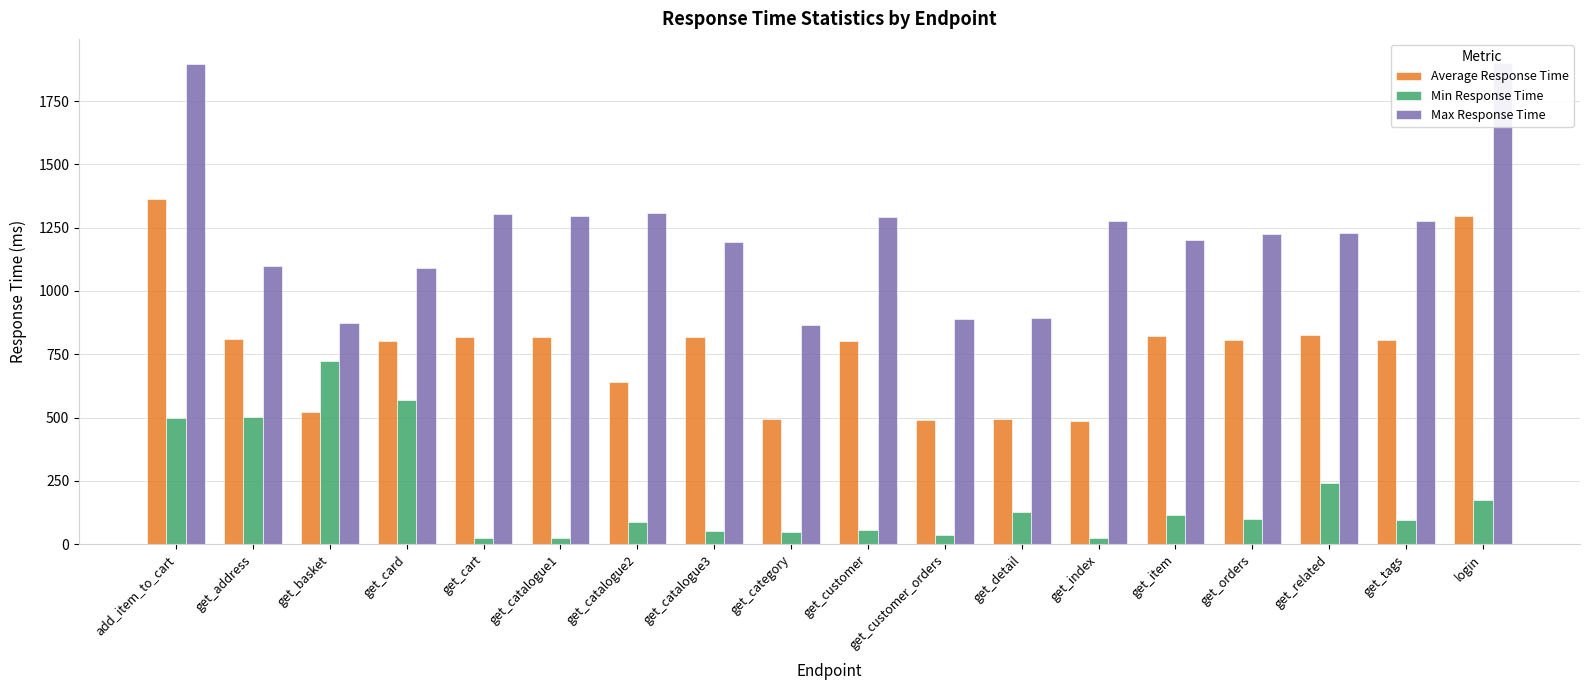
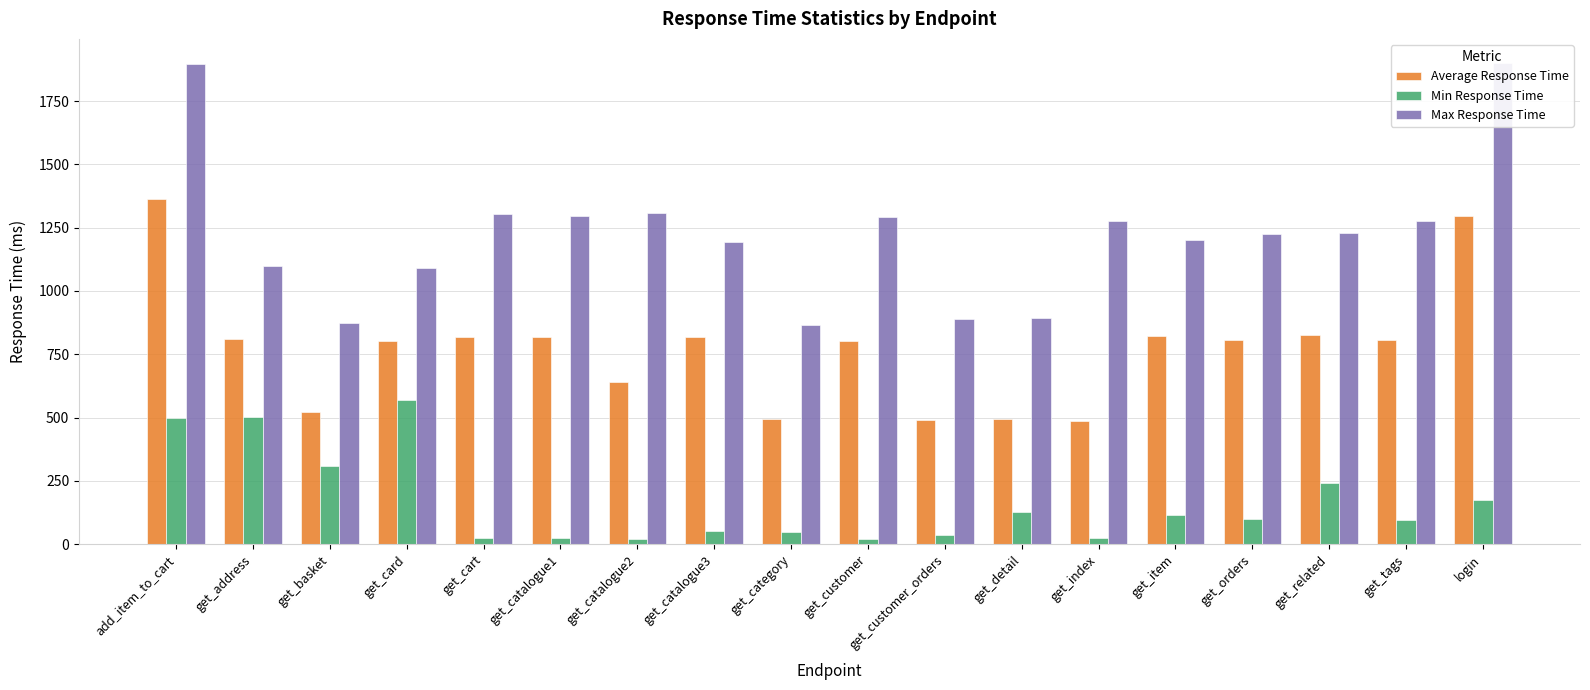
  {
    "Average Response Time": {
      "add_item_to_cart": 1360,
      "get_address": 810,
      "get_basket": 520,
      "get_card": 800,
      "get_cart": 820,
      "get_catalogue1": 820,
      "get_catalogue2": 640,
      "get_catalogue3": 820,
      "get_category": 500,
      "get_customer": 800,
      "get_customer_orders": 490,
      "get_detail": 500,
      "get_index": 490,
      "get_item": 820,
      "get_orders": 810,
      "get_related": 830,
      "get_tags": 800,
      "login": 1300
    },
    "Min Response Time": {
      "add_item_to_cart": 500,
      "get_address": 500,
-     "get_basket": 730,
+     "get_basket": 310,
      "get_card": 570,
      "get_cart": 30,
      "get_catalogue1": 30,
-     "get_catalogue2": 90,
+     "get_catalogue2": 20,
      "get_catalogue3": 50,
      "get_category": 50,
-     "get_customer": 50,
+     "get_customer": 20,
      "get_customer_orders": 40,
      "get_detail": 130,
      "get_index": 20,
      "get_item": 120,
      "get_orders": 100,
      "get_related": 240,
      "get_tags": 100,
      "login": 180
    },
    "Max Response Time": {
      "add_item_to_cart": 1900,
      "get_address": 1100,
      "get_basket": 870,
      "get_card": 1090,
      "get_cart": 1300,
      "get_catalogue1": 1300,
      "get_catalogue2": 1310,
      "get_catalogue3": 1190,
      "get_category": 870,
      "get_customer": 1290,
      "get_customer_orders": 890,
      "get_detail": 890,
      "get_index": 1280,
      "get_item": 1200,
      "get_orders": 1230,
      "get_related": 1230,
      "get_tags": 1280
    }
  }
